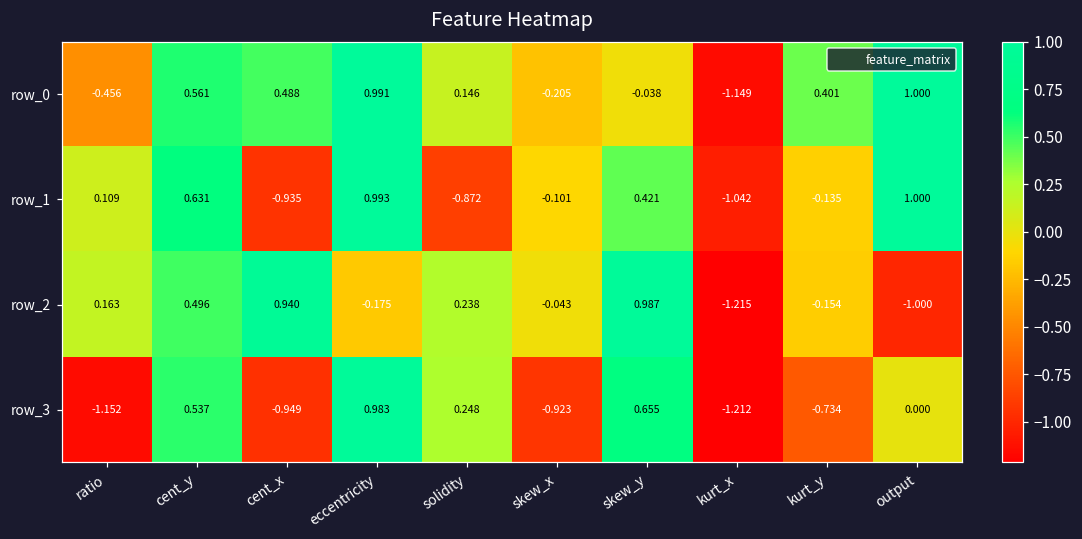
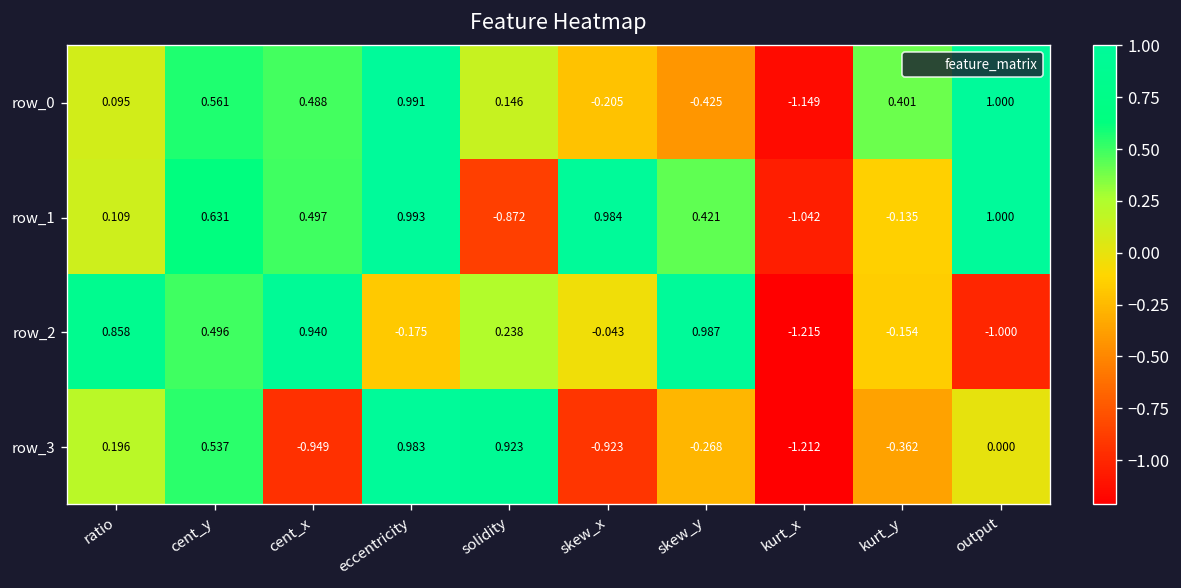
  {
    "row_0": {
-     "ratio": -0.456,
+     "ratio": 0.095,
      "cent_y": 0.561,
      "cent_x": 0.488,
      "eccentricity": 0.991,
      "solidity": 0.146,
      "skew_x": -0.205,
-     "skew_y": -0.038,
+     "skew_y": -0.425,
      "kurt_x": -1.149,
      "kurt_y": 0.401,
      "output": 1.000
    },
    "row_1": {
      "ratio": 0.109,
      "cent_y": 0.631,
-     "cent_x": -0.935,
+     "cent_x": 0.497,
      "eccentricity": 0.993,
      "solidity": -0.872,
-     "skew_x": -0.101,
+     "skew_x": 0.984,
      "skew_y": 0.421,
      "kurt_x": -1.042,
      "kurt_y": -0.135,
      "output": 1.000
    },
    "row_2": {
-     "ratio": 0.163,
+     "ratio": 0.858,
      "cent_y": 0.496,
      "cent_x": 0.940,
      "eccentricity": -0.175,
      "solidity": 0.238,
      "skew_x": -0.043,
      "skew_y": 0.987,
      "kurt_x": -1.215,
      "kurt_y": -0.154,
      "output": -1.000
    },
    "row_3": {
-     "ratio": -1.152,
+     "ratio": 0.196,
      "cent_y": 0.537,
      "cent_x": -0.949,
      "eccentricity": 0.983,
-     "solidity": 0.248,
+     "solidity": 0.923,
      "skew_x": -0.923,
-     "skew_y": 0.655,
+     "skew_y": -0.268,
      "kurt_x": -1.212,
-     "kurt_y": -0.734,
+     "kurt_y": -0.362,
      "output": 0.000
    }
  }
